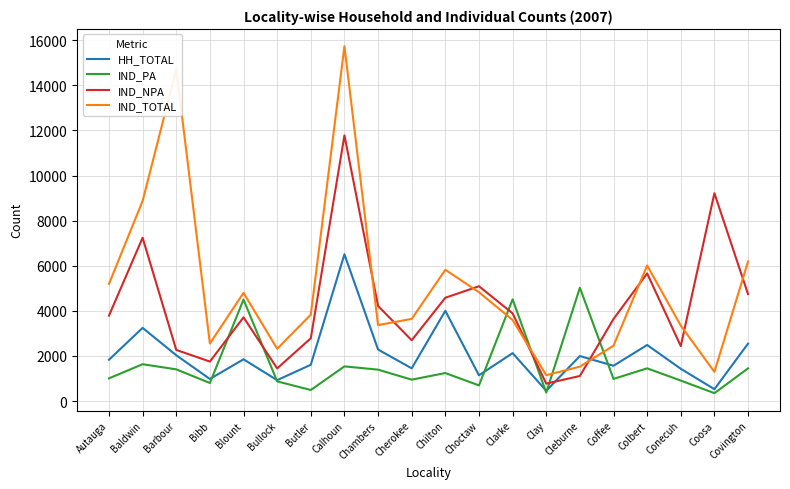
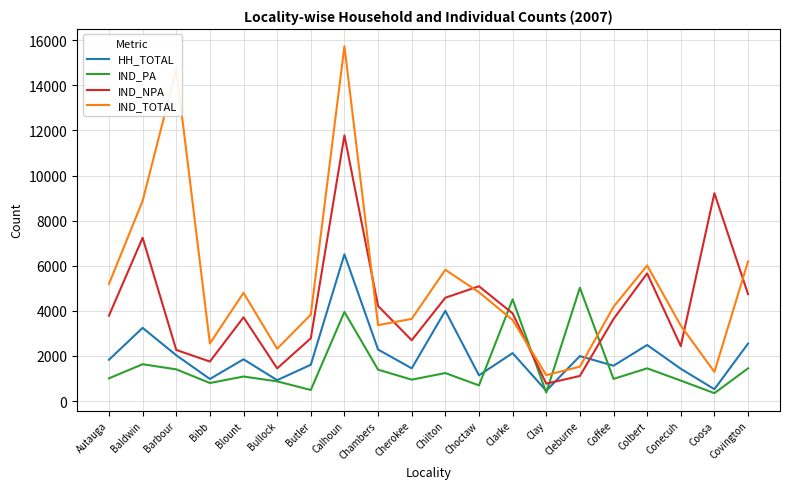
  {
    "HH_TOTAL": {
      "Autauga": 1800,
      "Baldwin": 3200,
      "Barbour": 2000,
      "Bibb": 1000,
      "Blount": 1900,
      "Butler": 1600,
      "Calhoun": 6500,
      "Chambers": 2300,
      "Cherokee": 1500,
      "Chilton": 4000,
      "Choctaw": 1100,
      "Clarke": 2100,
      "Cleburne": 2000,
      "Coffee": 1600,
      "Colbert": 2500,
      "Conecuh": 1400,
      "Coosa": 500,
      "Covington": 2500
    },
    "IND_PA": {
      "Autauga": 1000,
      "Baldwin": 1600,
      "Barbour": 1400,
      "Bibb": 800,
-     "Blount": 4500,
+     "Blount": 1100,
      "Butler": 500,
-     "Calhoun": 1500,
+     "Calhoun": 4000,
      "Chambers": 1400,
      "Cherokee": 900,
      "Chilton": 1200,
      "Choctaw": 700,
      "Clarke": 4500,
      "Cleburne": 5000,
      "Coffee": 1000,
      "Colbert": 1500,
      "Conecuh": 900,
      "Coosa": 300,
      "Covington": 1400
    },
    "IND_NPA": {
      "Autauga": 3800,
      "Baldwin": 7200,
      "Barbour": 2300,
      "Bibb": 1800,
      "Blount": 3700,
      "Bullock": 1400,
      "Butler": 2800,
      "Calhoun": 11800,
      "Chambers": 4200,
      "Cherokee": 2700,
      "Chilton": 4600,
      "Choctaw": 5100,
      "Clarke": 3900,
      "Clay": 800,
      "Cleburne": 1100,
      "Coffee": 3600,
      "Colbert": 5700,
      "Conecuh": 2400,
      "Coosa": 9200,
      "Covington": 4700
    },
    "IND_TOTAL": {
      "Autauga": 5200,
      "Baldwin": 8900,
      "Bibb": 2600,
      "Blount": 4800,
      "Bullock": 2300,
      "Butler": 3800,
      "Calhoun": 15700,
      "Chambers": 3400,
      "Cherokee": 3600,
      "Chilton": 5800,
      "Choctaw": 4800,
      "Clarke": 3600,
      "Clay": 1100,
      "Cleburne": 1500,
-     "Coffee": 2500,
+     "Coffee": 4200,
      "Colbert": 6000,
      "Conecuh": 3300,
      "Coosa": 1300,
      "Covington": 6200
    }
  }
